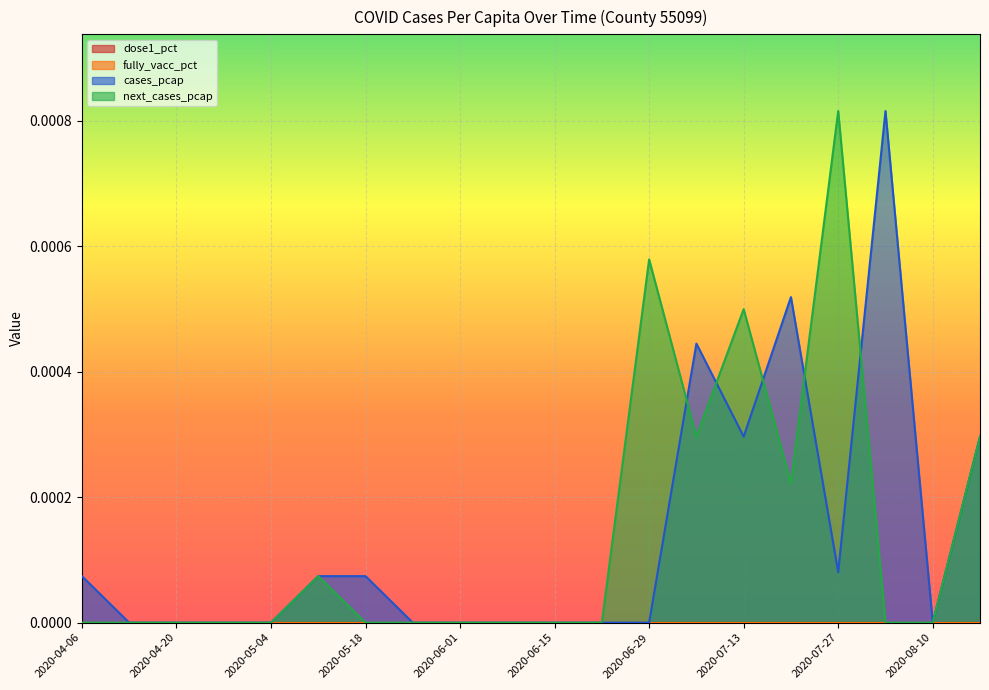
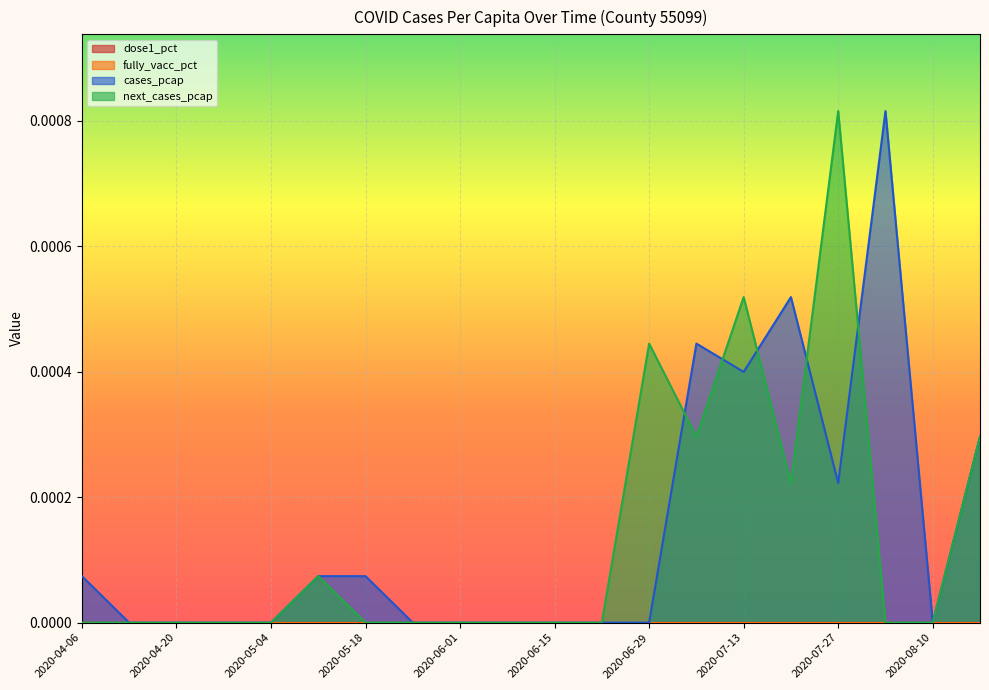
  {
    "fully_vacc_pct": {
      "2020-07-13": 0.00000,
      "2020-07-27": 0.00000
    },
    "cases_pcap": {
      "2020-04-06": 0.00007,
      "2020-05-18": 0.00007,
-     "2020-07-13": 0.00030,
-     "2020-07-27": 0.00008
+     "2020-07-13": 0.00040,
+     "2020-07-27": 0.00022
    },
    "next_cases_pcap": {
-     "2020-06-29": 0.00058,
-     "2020-07-13": 0.00050,
+     "2020-06-29": 0.00044,
+     "2020-07-13": 0.00052,
      "2020-07-27": 0.00082
    }
  }
